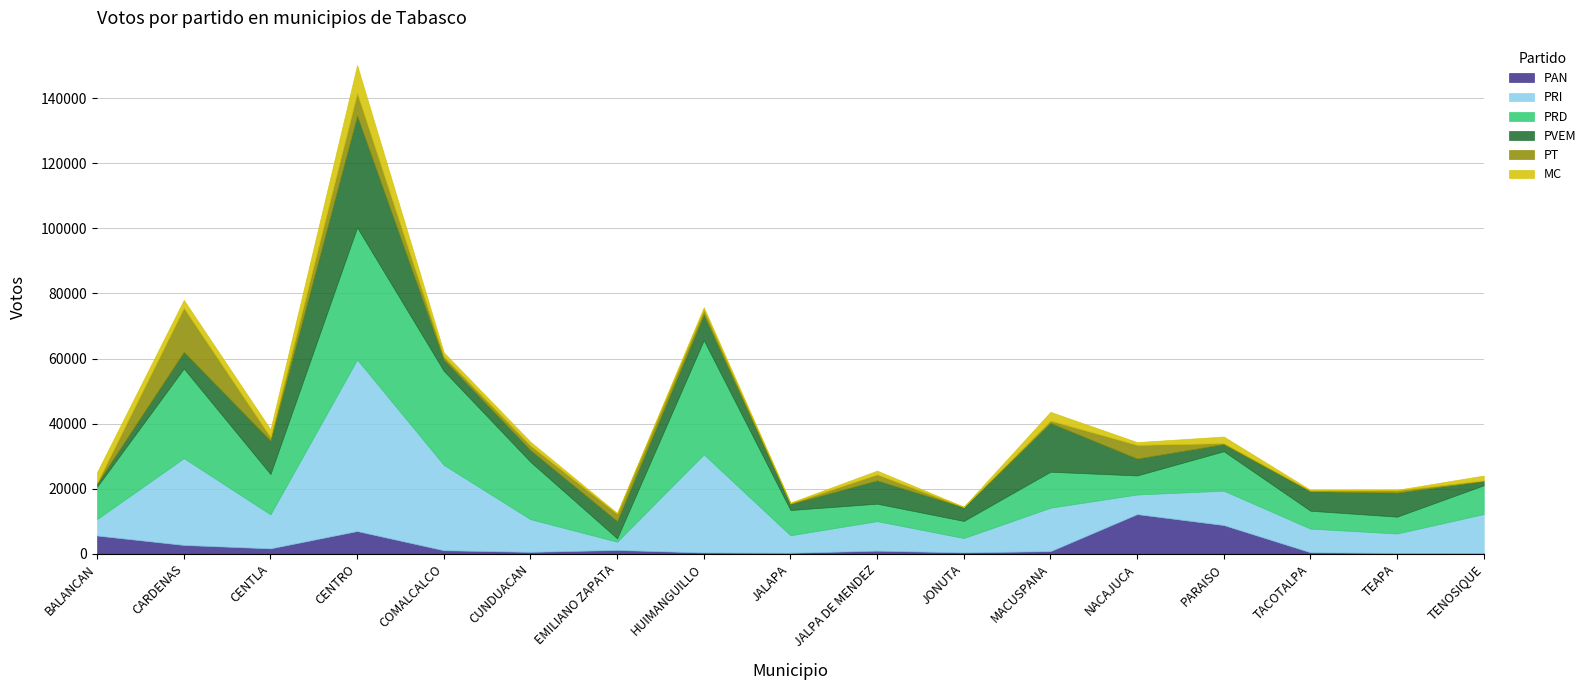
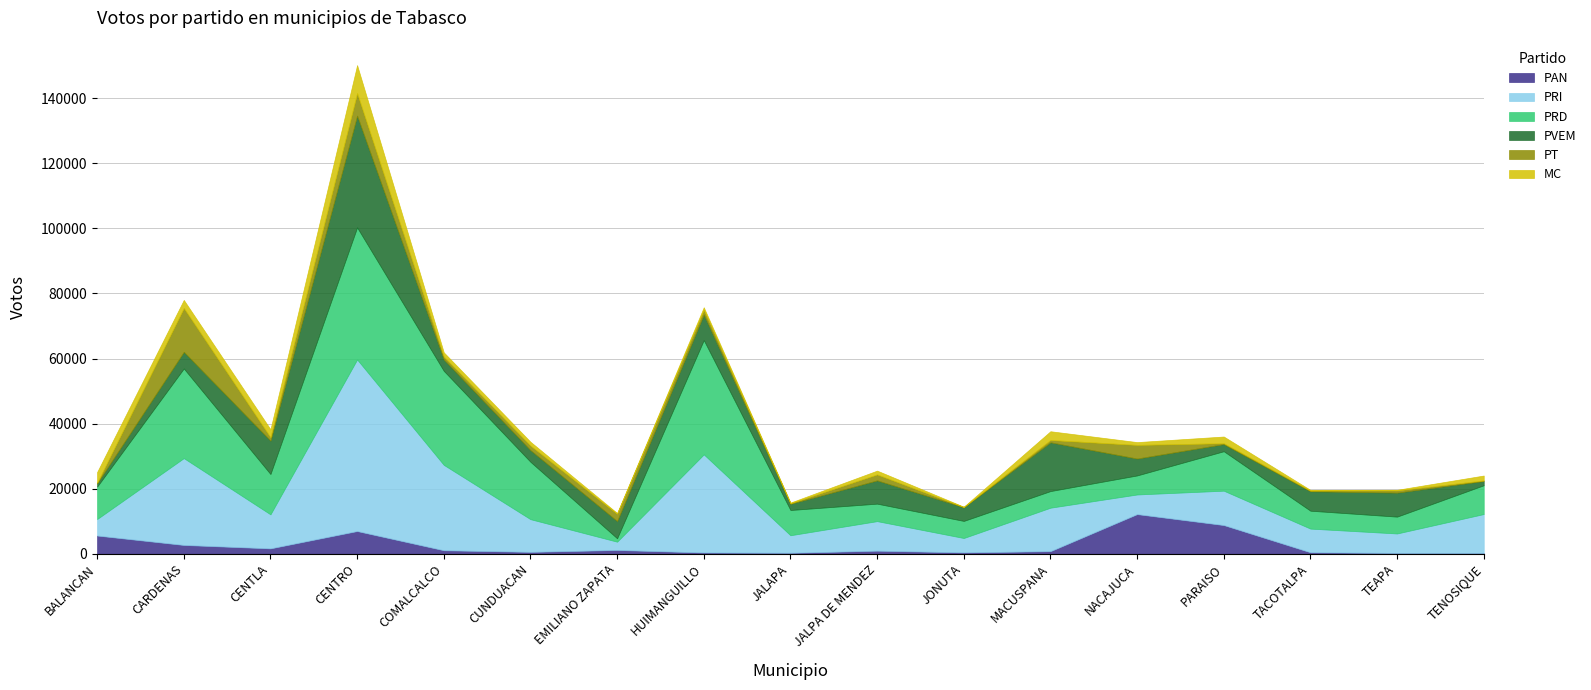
  {
    "PAN": {
      "BALANCAN": 6000,
      "CARDENAS": 3000,
      "CENTLA": 2000,
      "CENTRO": 7000,
      "COMALCALCO": 1000,
      "EMILIANO ZAPATA": 1000,
      "JALPA DE MENDEZ": 1000,
      "MACUSPANA": 1000,
      "NACAJUCA": 12000,
      "PARAISO": 9000
    },
    "PRI": {
      "BALANCAN": 5000,
      "CARDENAS": 27000,
      "CENTLA": 10000,
      "CENTRO": 53000,
      "COMALCALCO": 26000,
      "CUNDUACAN": 10000,
      "EMILIANO ZAPATA": 3000,
      "HUIMANGUILLO": 30000,
      "JALAPA": 5000,
      "JALPA DE MENDEZ": 9000,
      "JONUTA": 4000,
      "MACUSPANA": 13000,
      "NACAJUCA": 6000,
      "PARAISO": 11000,
      "TACOTALPA": 7000,
      "TEAPA": 6000,
      "TENOSIQUE": 12000
    },
    "PRD": {
      "BALANCAN": 10000,
      "CARDENAS": 28000,
      "CENTLA": 12000,
      "CENTRO": 41000,
      "COMALCALCO": 29000,
      "CUNDUACAN": 18000,
      "EMILIANO ZAPATA": 1000,
      "HUIMANGUILLO": 35000,
      "JALAPA": 8000,
      "JALPA DE MENDEZ": 5000,
      "JONUTA": 5000,
-     "MACUSPANA": 11000,
+     "MACUSPANA": 5000,
      "NACAJUCA": 6000,
      "PARAISO": 12000,
      "TACOTALPA": 6000,
      "TEAPA": 5000,
      "TENOSIQUE": 9000
    },
    "PVEM": {
      "CARDENAS": 5000,
      "CENTLA": 10000,
      "CENTRO": 34000,
      "COMALCALCO": 4000,
      "CUNDUACAN": 4000,
      "EMILIANO ZAPATA": 5000,
      "HUIMANGUILLO": 8000,
      "JALPA DE MENDEZ": 7000,
      "NACAJUCA": 5000
    },
    "PT": {
      "CARDENAS": 13000,
      "CENTLA": 1000,
      "CENTRO": 7000,
      "COMALCALCO": 1000,
      "CUNDUACAN": 1000,
      "JALPA DE MENDEZ": 2000,
      "NACAJUCA": 4000
    },
    "MC": {
      "BALANCAN": 3000,
      "CARDENAS": 2000,
      "CENTLA": 2000,
      "CENTRO": 9000,
      "COMALCALCO": 1000,
      "CUNDUACAN": 1000,
      "JALPA DE MENDEZ": 1000,
      "MACUSPANA": 3000,
      "NACAJUCA": 1000,
      "PARAISO": 2000,
      "TENOSIQUE": 1000
    }
  }
